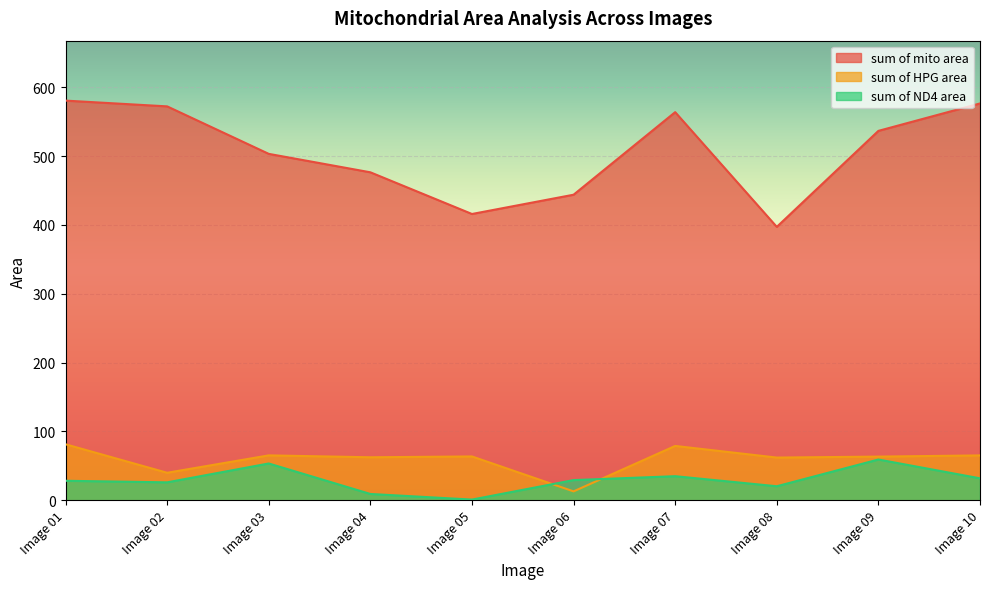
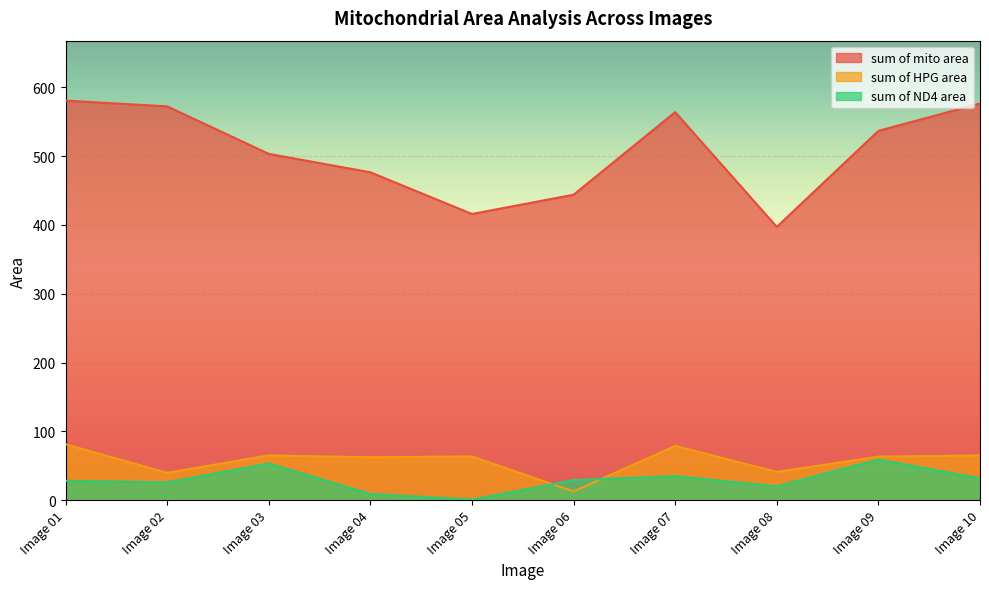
  {
    "sum of mito area": {
      "Image 01": 580,
      "Image 02": 570,
      "Image 03": 500,
      "Image 04": 480,
      "Image 05": 420,
      "Image 06": 440,
      "Image 07": 560,
      "Image 08": 400,
      "Image 09": 540,
      "Image 10": 580
    },
    "sum of HPG area": {
      "Image 01": 80,
      "Image 02": 40,
      "Image 03": 70,
      "Image 04": 60,
      "Image 05": 60,
      "Image 06": 10,
      "Image 07": 80,
-     "Image 08": 60,
+     "Image 08": 40,
      "Image 09": 60,
      "Image 10": 70
    },
    "sum of ND4 area": {
      "Image 01": 30,
      "Image 02": 30,
      "Image 03": 50,
      "Image 04": 10,
      "Image 05": 0,
      "Image 06": 30,
      "Image 07": 30,
      "Image 08": 20,
      "Image 09": 60,
      "Image 10": 30
    }
  }
